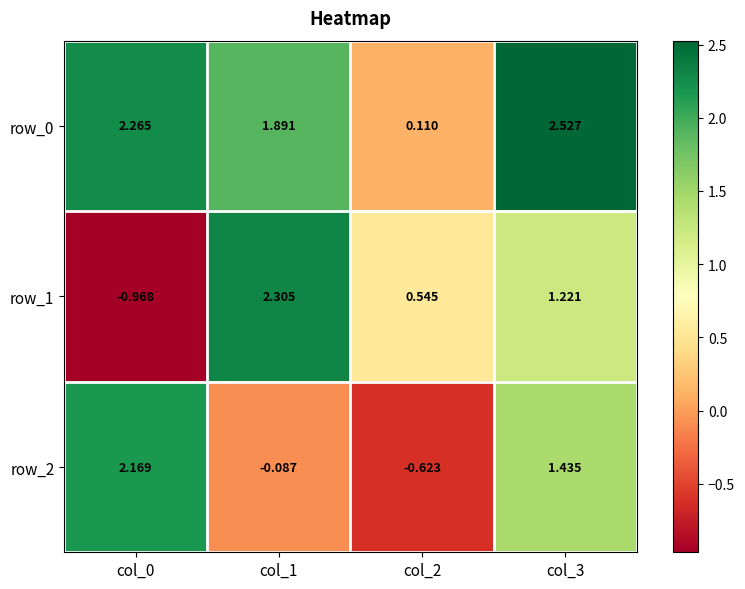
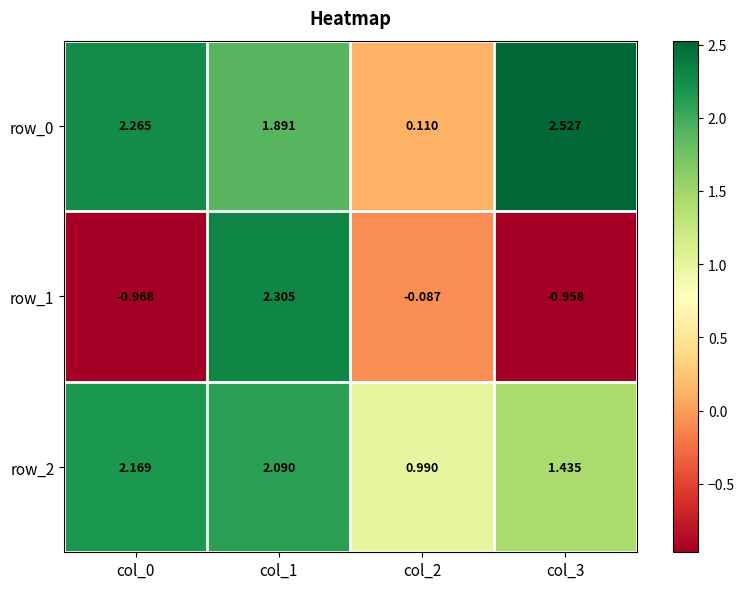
  {
    "row_0": {
      "col_0": 2.265,
      "col_1": 1.891,
      "col_2": 0.110,
      "col_3": 2.527
    },
    "row_1": {
      "col_0": -0.968,
      "col_1": 2.305,
-     "col_2": 0.545,
-     "col_3": 1.221
+     "col_2": -0.087,
+     "col_3": -0.958
    },
    "row_2": {
      "col_0": 2.169,
-     "col_1": -0.087,
-     "col_2": -0.623,
+     "col_1": 2.090,
+     "col_2": 0.990,
      "col_3": 1.435
    }
  }
